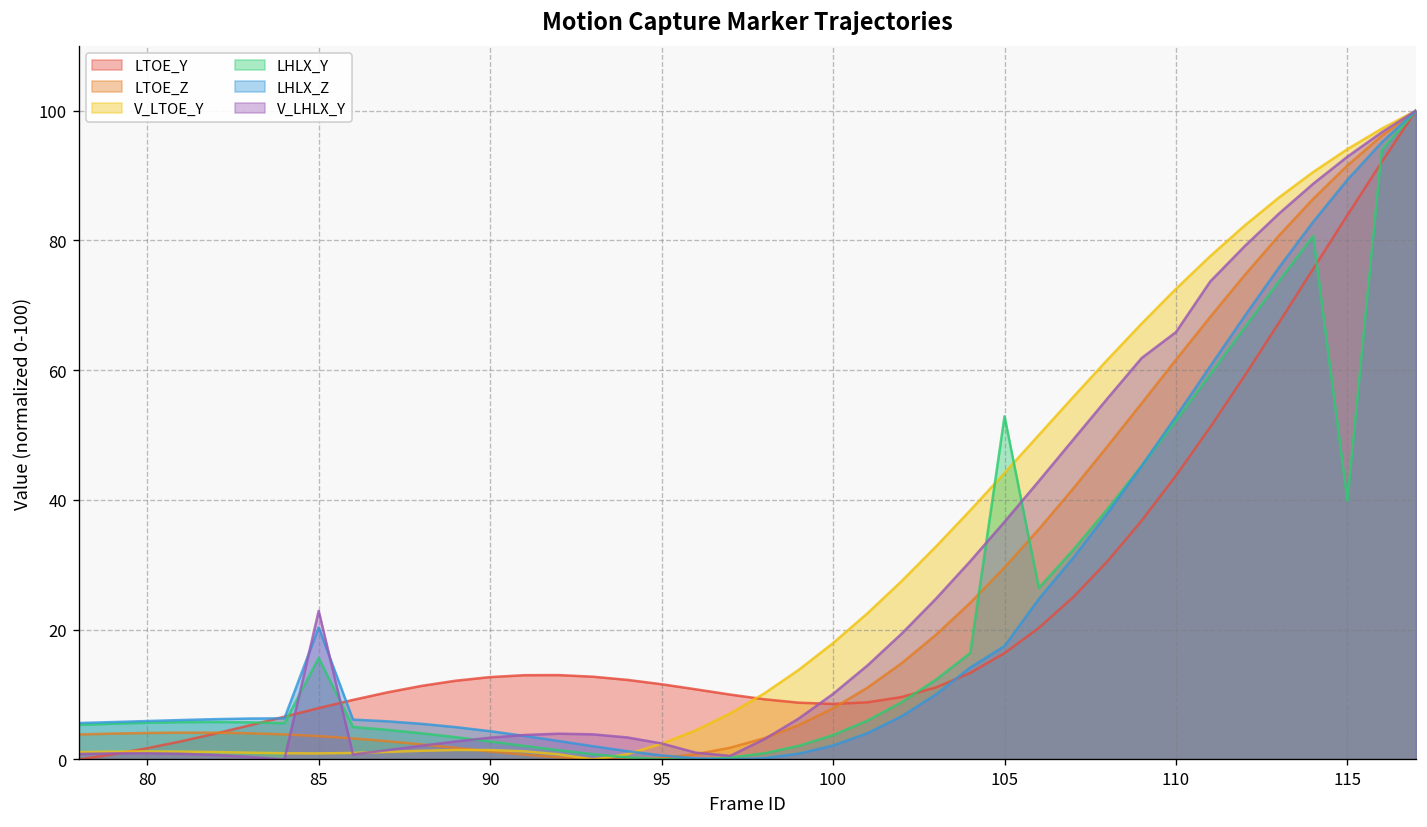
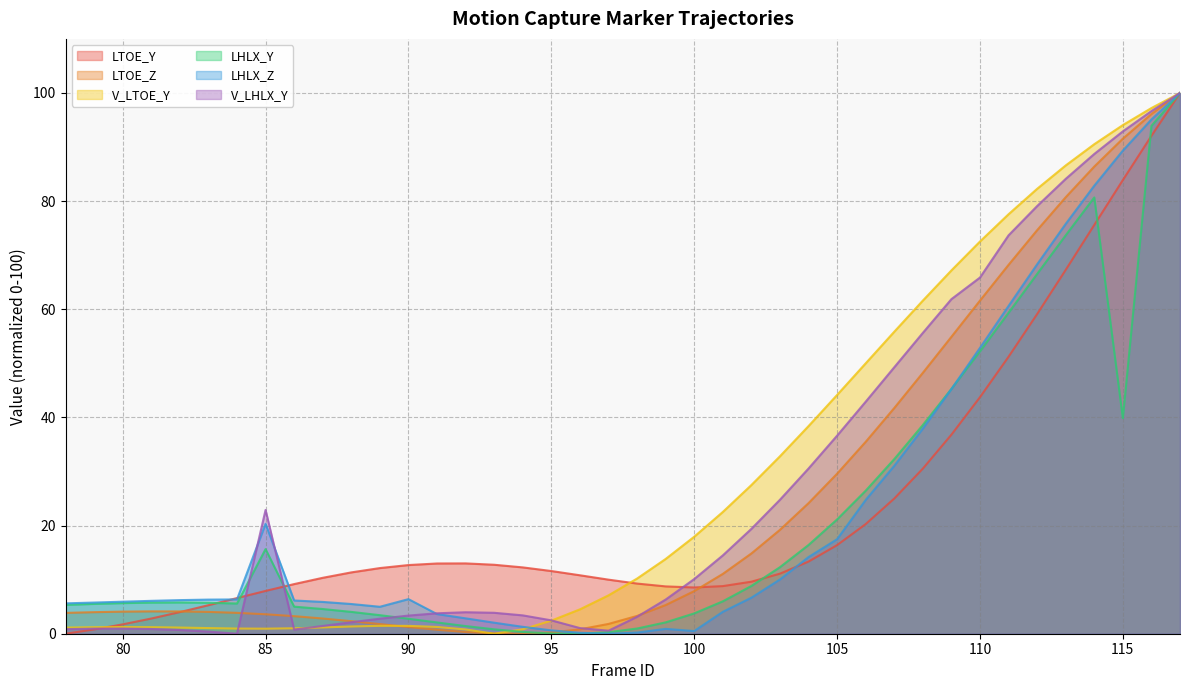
  {
    "LHLX_Y": {
      "85": 16,
      "90": 3,
      "100": 4,
-     "105": 53,
+     "105": 21,
      "110": 52,
      "115": 40
    },
    "LHLX_Z": {
      "85": 20,
-     "90": 4,
-     "100": 2,
+     "90": 6,
+     "100": 0,
      "105": 17,
      "110": 53,
      "115": 89
    },
    "V_LHLX_Y": {
      "85": 23,
      "90": 3,
      "100": 10,
      "105": 37,
      "110": 66,
      "115": 93
    }
  }
